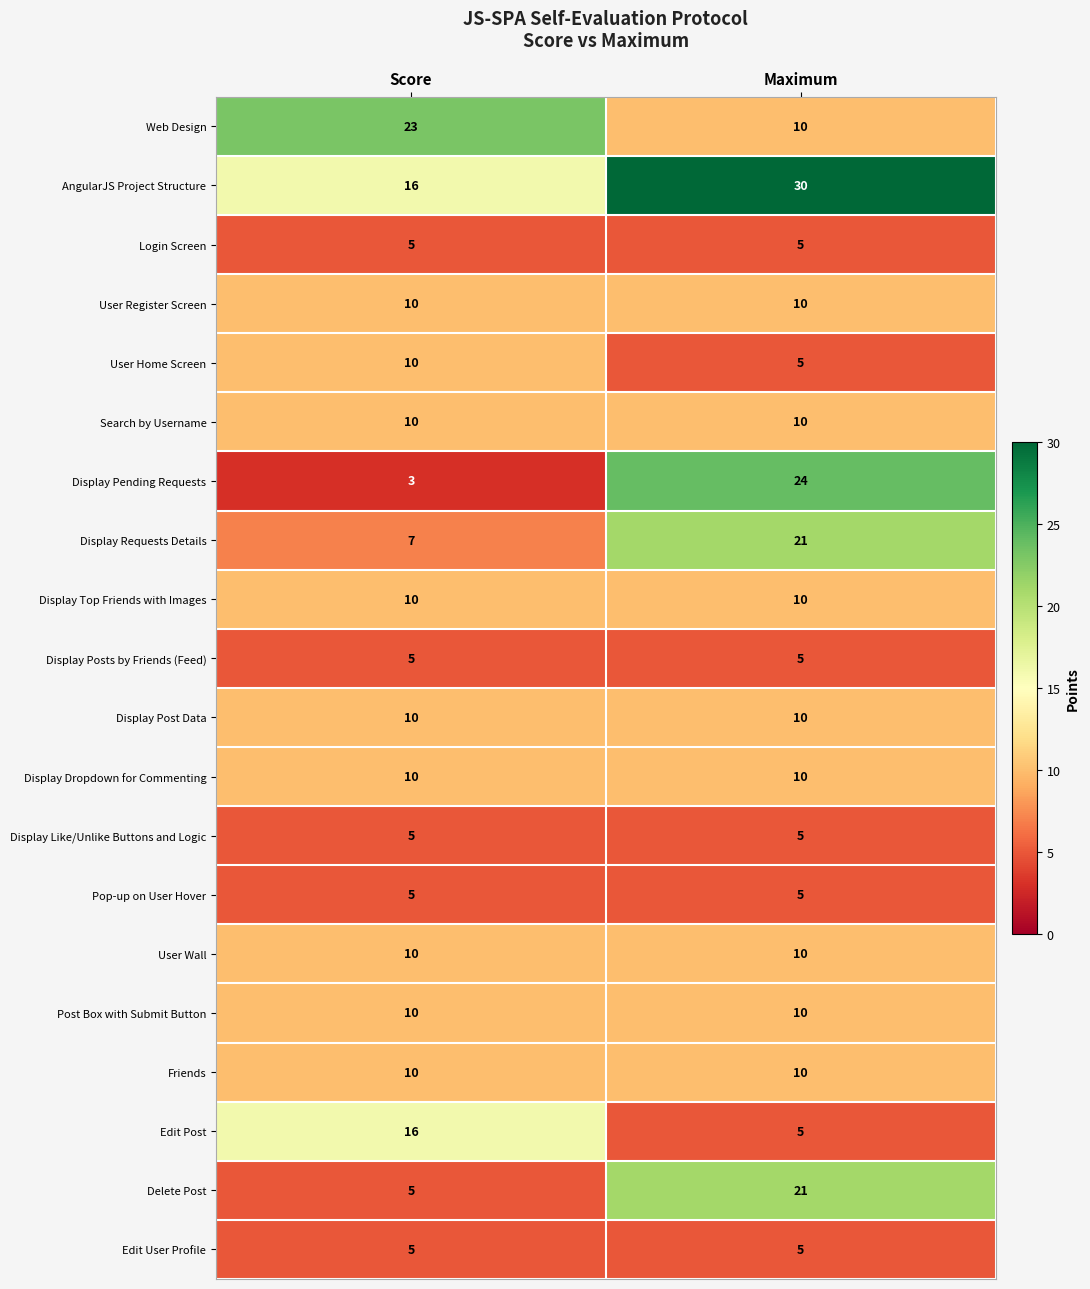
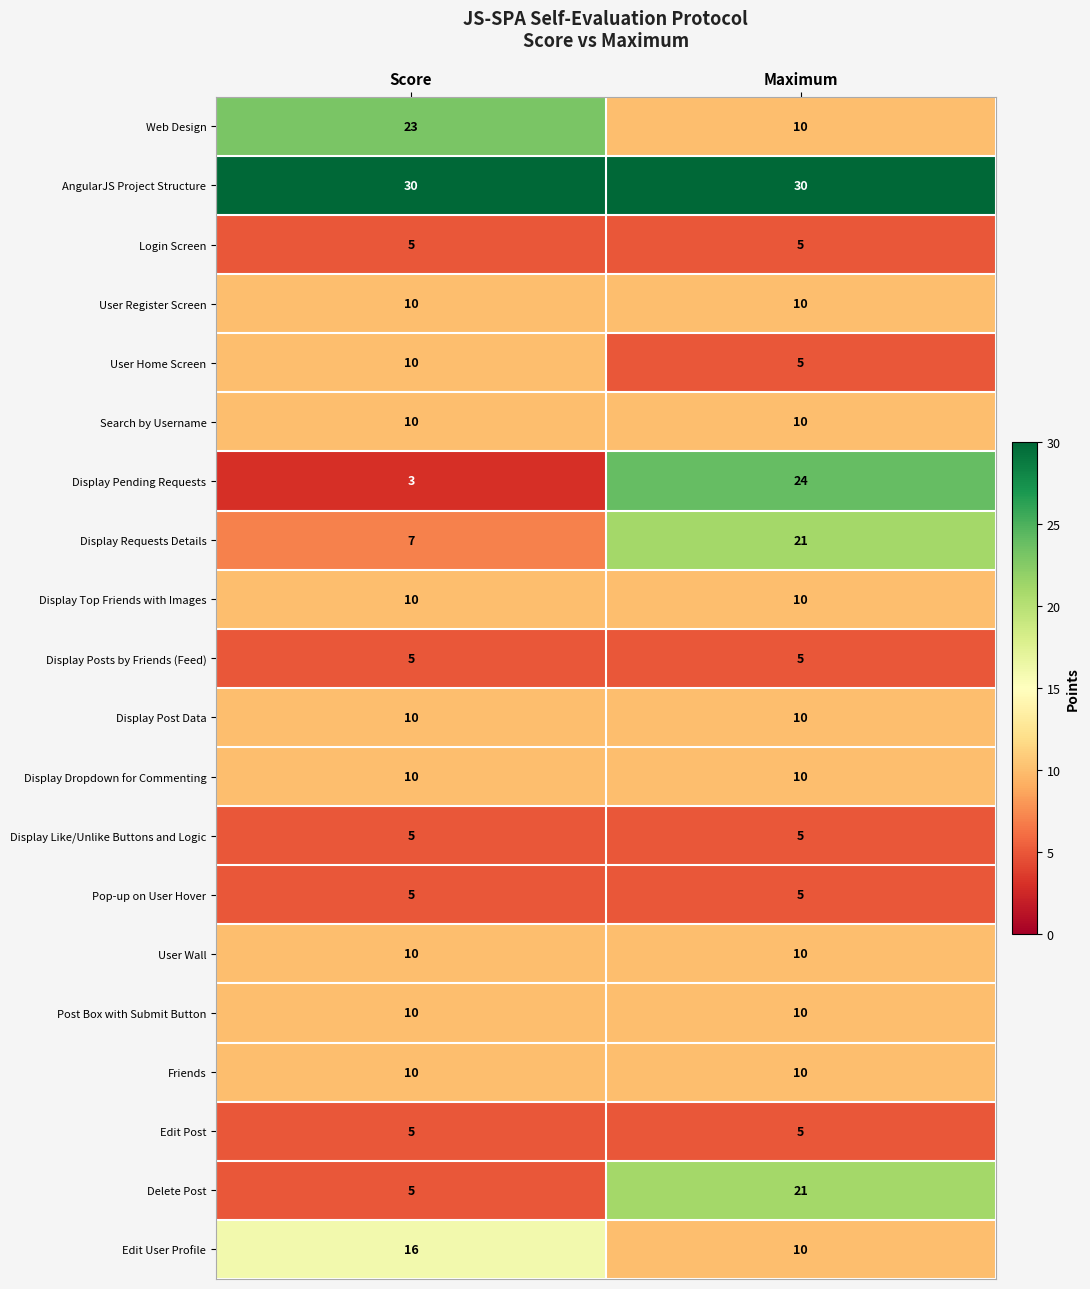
  {
    "Web Design": {
      "Score": 23,
      "Maximum": 10
    },
    "AngularJS Project Structure": {
-     "Score": 16,
+     "Score": 30,
      "Maximum": 30
    },
    "Login Screen": {
      "Score": 5,
      "Maximum": 5
    },
    "User Register Screen": {
      "Score": 10,
      "Maximum": 10
    },
    "User Home Screen": {
      "Score": 10,
      "Maximum": 5
    },
    "Search by Username": {
      "Score": 10,
      "Maximum": 10
    },
    "Display Pending Requests": {
      "Score": 3,
      "Maximum": 24
    },
    "Display Requests Details": {
      "Score": 7,
      "Maximum": 21
    },
    "Display Top Friends with Images": {
      "Score": 10,
      "Maximum": 10
    },
    "Display Posts by Friends (Feed)": {
      "Score": 5,
      "Maximum": 5
    },
    "Display Post Data": {
      "Score": 10,
      "Maximum": 10
    },
    "Display Dropdown for Commenting": {
      "Score": 10,
      "Maximum": 10
    },
    "Display Like/Unlike Buttons and Logic": {
      "Score": 5,
      "Maximum": 5
    },
    "Pop-up on User Hover": {
      "Score": 5,
      "Maximum": 5
    },
    "User Wall": {
      "Score": 10,
      "Maximum": 10
    },
    "Post Box with Submit Button": {
      "Score": 10,
      "Maximum": 10
    },
    "Friends": {
      "Score": 10,
      "Maximum": 10
    },
    "Edit Post": {
-     "Score": 16,
+     "Score": 5,
      "Maximum": 5
    },
    "Delete Post": {
      "Score": 5,
      "Maximum": 21
    },
    "Edit User Profile": {
-     "Score": 5,
-     "Maximum": 5
+     "Score": 16,
+     "Maximum": 10
    }
  }
